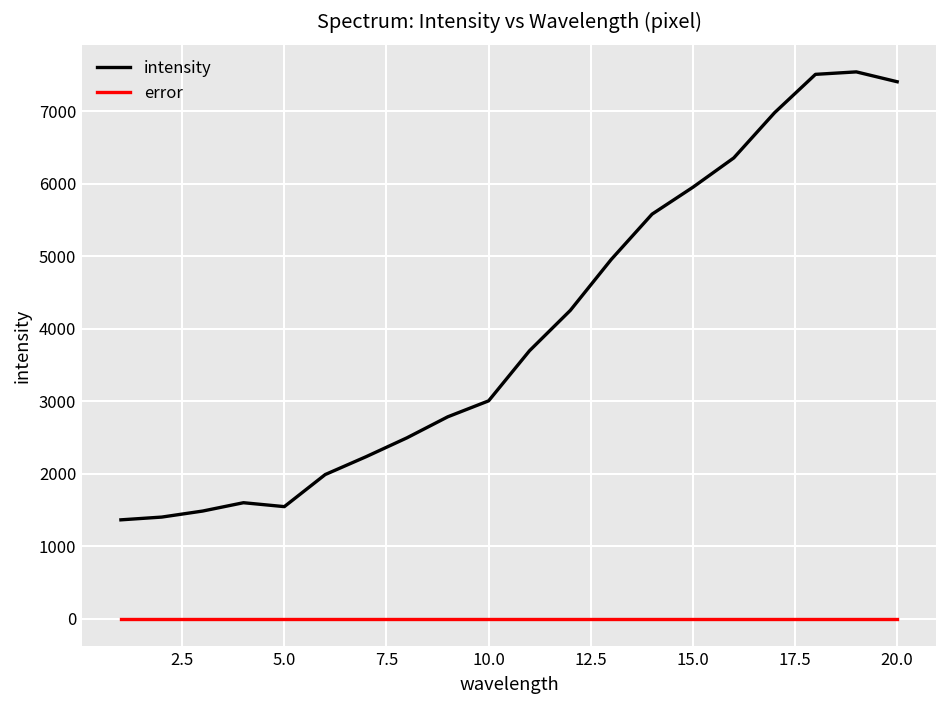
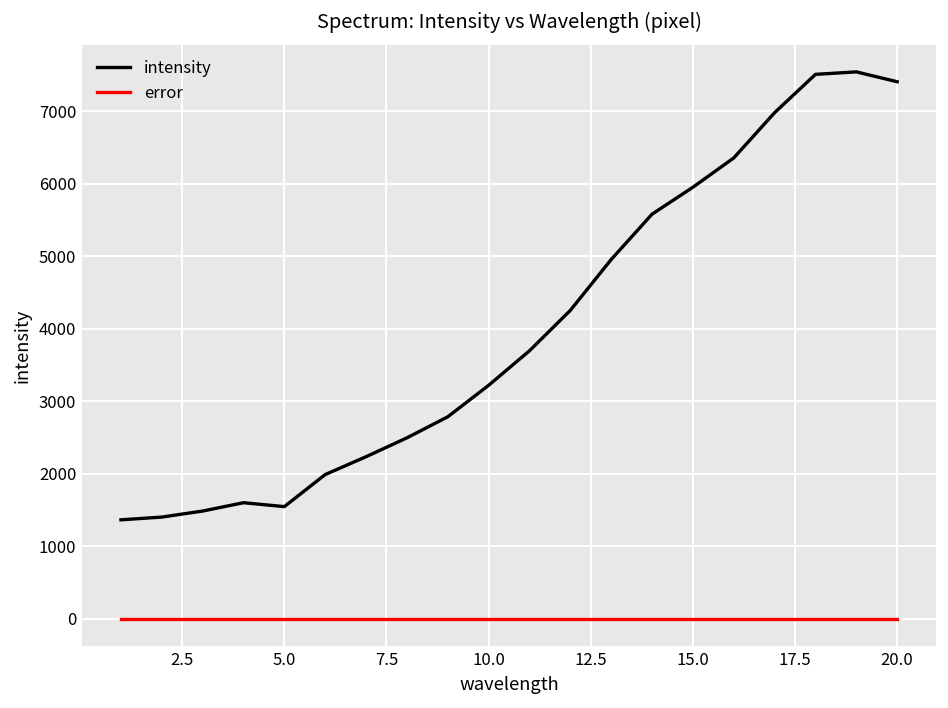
  {
    "intensity": {
      "5.0": 1500,
-     "10.0": 3000,
+     "10.0": 3200,
      "15.0": 6000,
      "20.0": 7400
    },
    "error": {
      "5.0": 0,
      "10.0": 0,
      "15.0": 0,
      "20.0": 0
    }
  }
